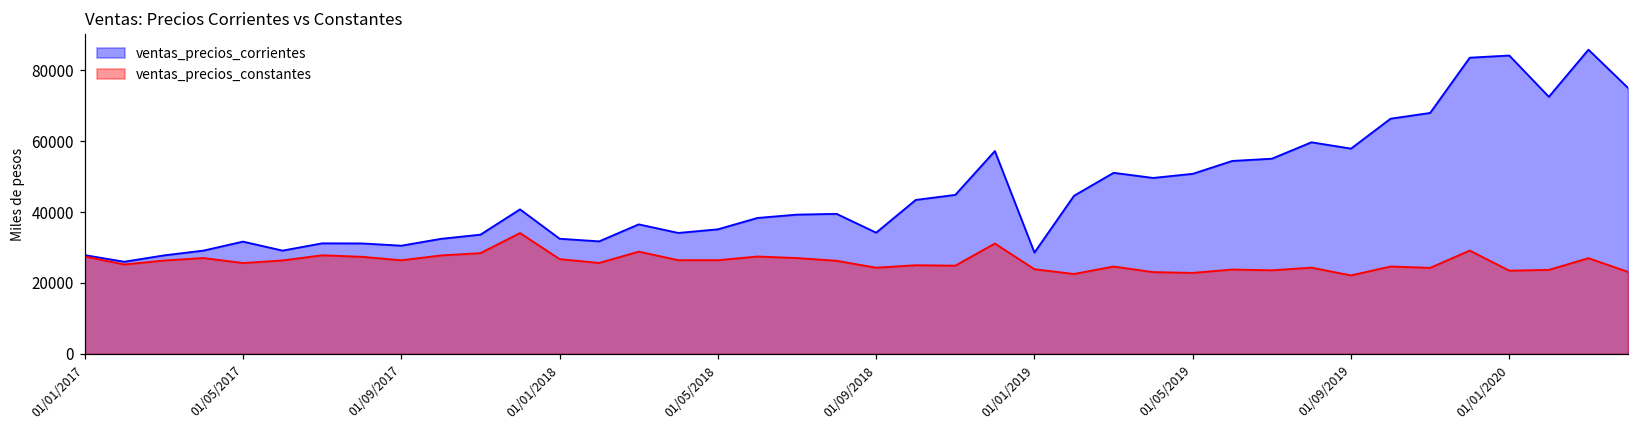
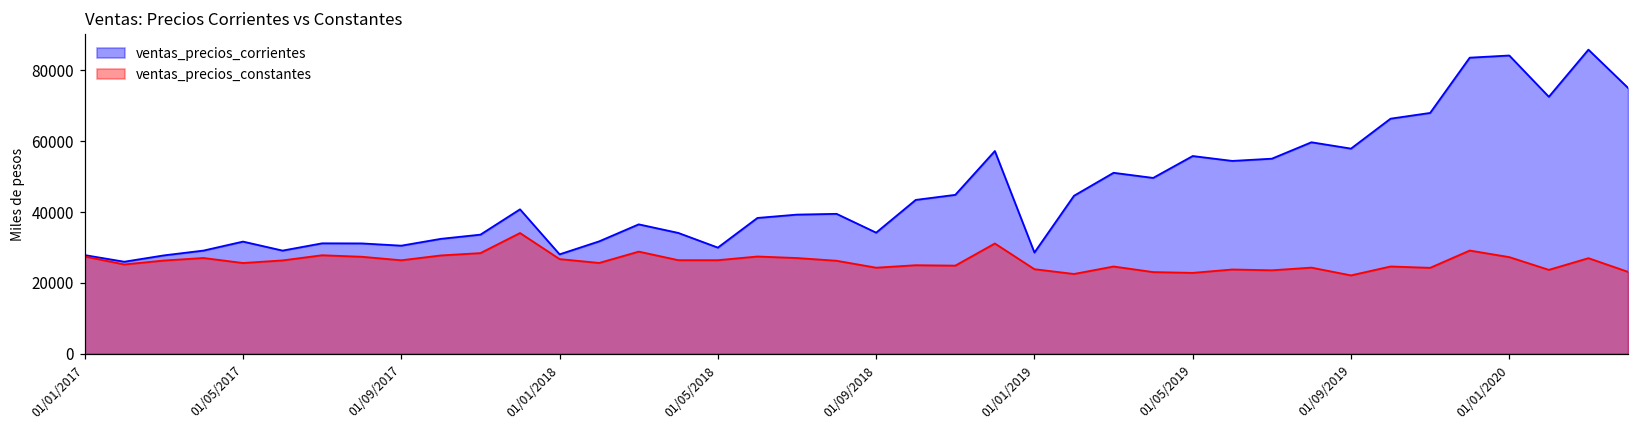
  {
    "ventas_precios_corrientes": {
      "01/05/2017": 32000,
      "01/09/2017": 31000,
-     "01/01/2018": 32000,
-     "01/05/2018": 35000,
+     "01/01/2018": 28000,
+     "01/05/2018": 30000,
      "01/09/2018": 34000,
      "01/01/2019": 29000,
-     "01/05/2019": 51000,
+     "01/05/2019": 56000,
      "01/09/2019": 58000,
      "01/01/2020": 84000
    },
    "ventas_precios_constantes": {
      "01/05/2017": 26000,
      "01/09/2017": 26000,
      "01/01/2018": 27000,
      "01/05/2018": 26000,
      "01/09/2018": 24000,
      "01/01/2019": 24000,
      "01/05/2019": 23000,
      "01/09/2019": 22000,
-     "01/01/2020": 23000
+     "01/01/2020": 27000
    }
  }
